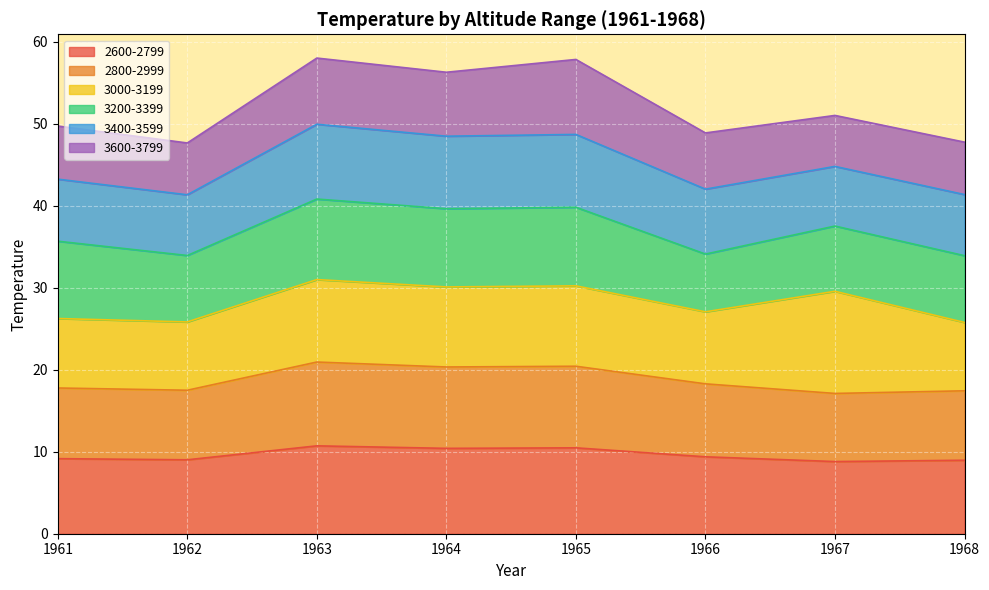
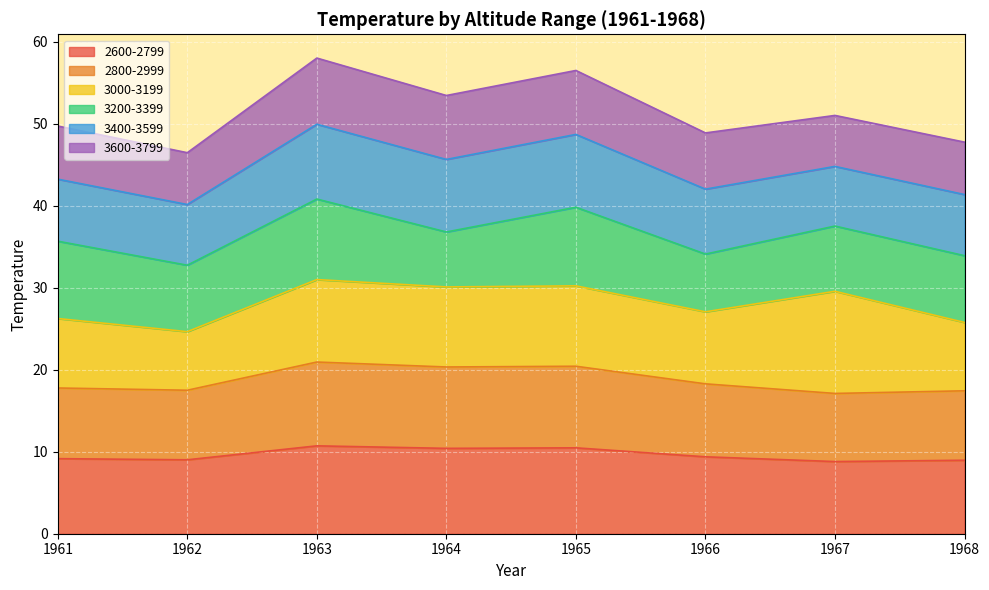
  {
    "3000-3199": {
      "1961": 8,
-     "1962": 8,
+     "1962": 7,
      "1963": 10,
      "1964": 10,
      "1965": 10,
      "1966": 9,
      "1967": 12,
      "1968": 8
    },
    "3200-3399": {
      "1961": 9,
      "1962": 8,
      "1963": 10,
-     "1964": 10,
+     "1964": 7,
      "1965": 10,
      "1966": 7,
      "1967": 8,
      "1968": 8
    },
    "3400-3599": {
      "1961": 8,
      "1962": 7,
      "1963": 9,
      "1964": 9,
      "1965": 9,
      "1966": 8,
      "1967": 7,
      "1968": 7
    },
    "3600-3799": {
      "1961": 6,
      "1962": 6,
      "1963": 8,
      "1964": 8,
-     "1965": 9,
+     "1965": 8,
      "1966": 7,
      "1967": 6,
      "1968": 6
    }
  }
